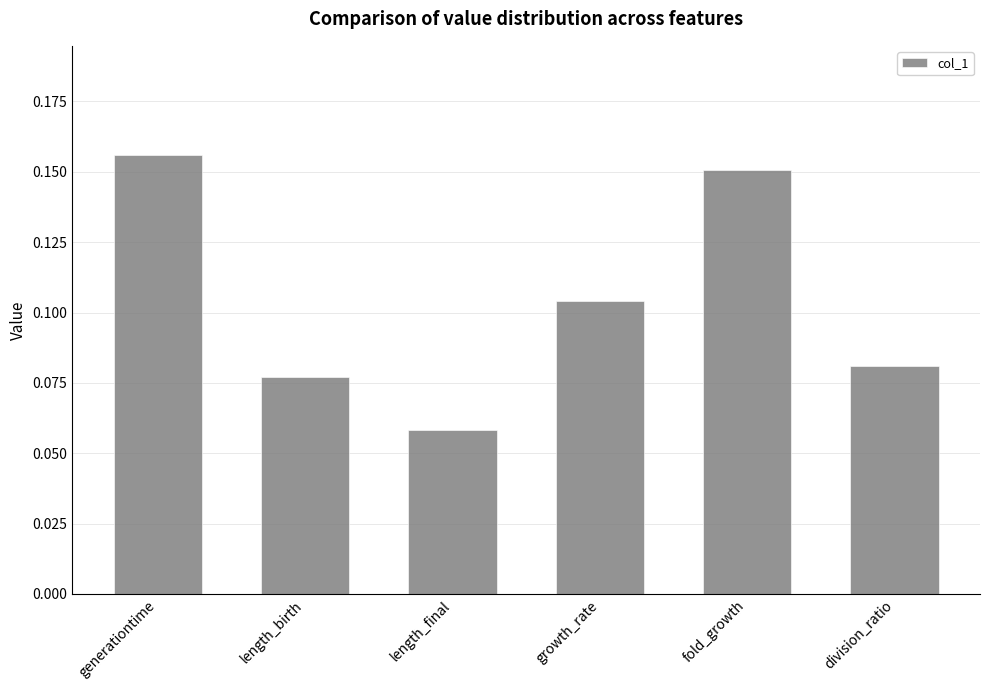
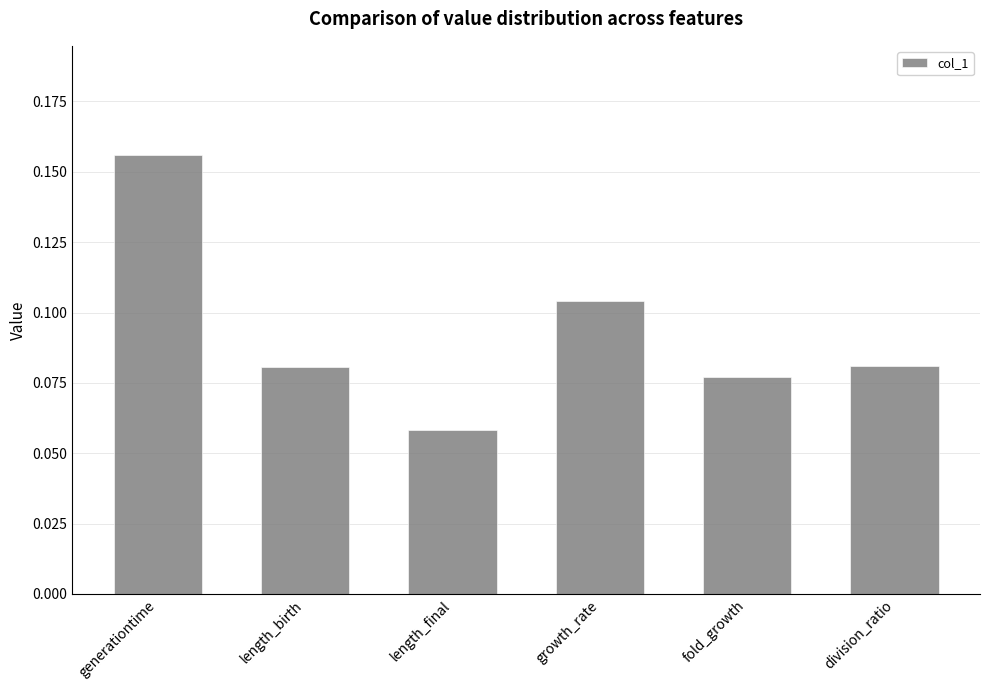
  {
    "generationtime": 0.156,
-   "length_birth": 0.077,
+   "length_birth": 0.081,
    "length_final": 0.058,
    "growth_rate": 0.104,
-   "fold_growth": 0.151,
+   "fold_growth": 0.077,
    "division_ratio": 0.081
  }
